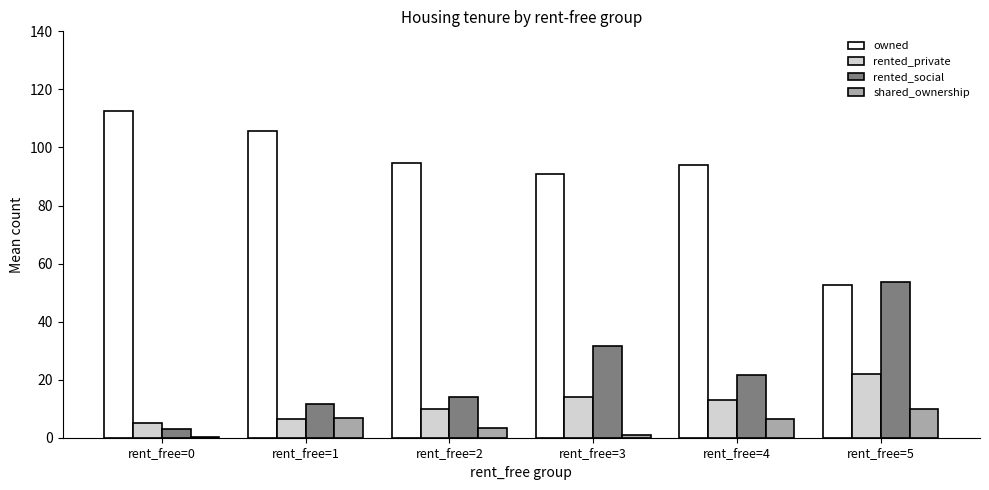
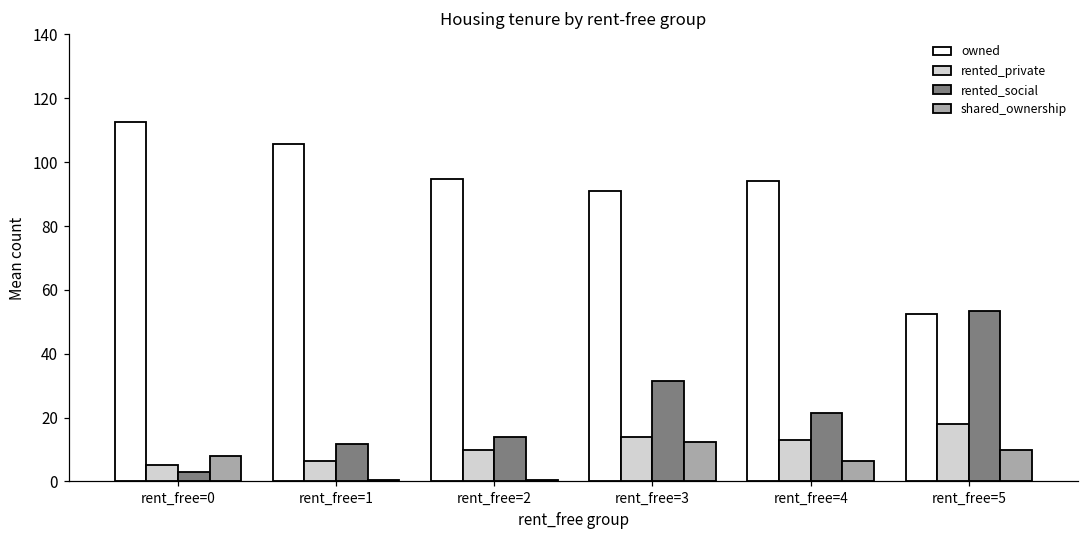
  {
    "owned": {
      "rent_free=0": 113,
      "rent_free=1": 106,
      "rent_free=2": 95,
      "rent_free=3": 91,
      "rent_free=4": 94,
      "rent_free=5": 53
    },
    "rented_private": {
      "rent_free=0": 5,
      "rent_free=1": 6,
      "rent_free=2": 10,
      "rent_free=3": 14,
      "rent_free=4": 13,
-     "rent_free=5": 22
+     "rent_free=5": 18
    },
    "rented_social": {
      "rent_free=0": 3,
      "rent_free=1": 12,
      "rent_free=2": 14,
      "rent_free=3": 32,
      "rent_free=4": 22,
      "rent_free=5": 54
    },
    "shared_ownership": {
-     "rent_free=0": 0,
-     "rent_free=1": 7,
-     "rent_free=2": 3,
-     "rent_free=3": 1,
+     "rent_free=0": 8,
+     "rent_free=1": 1,
+     "rent_free=2": 1,
+     "rent_free=3": 12,
      "rent_free=4": 7,
      "rent_free=5": 10
    }
  }
